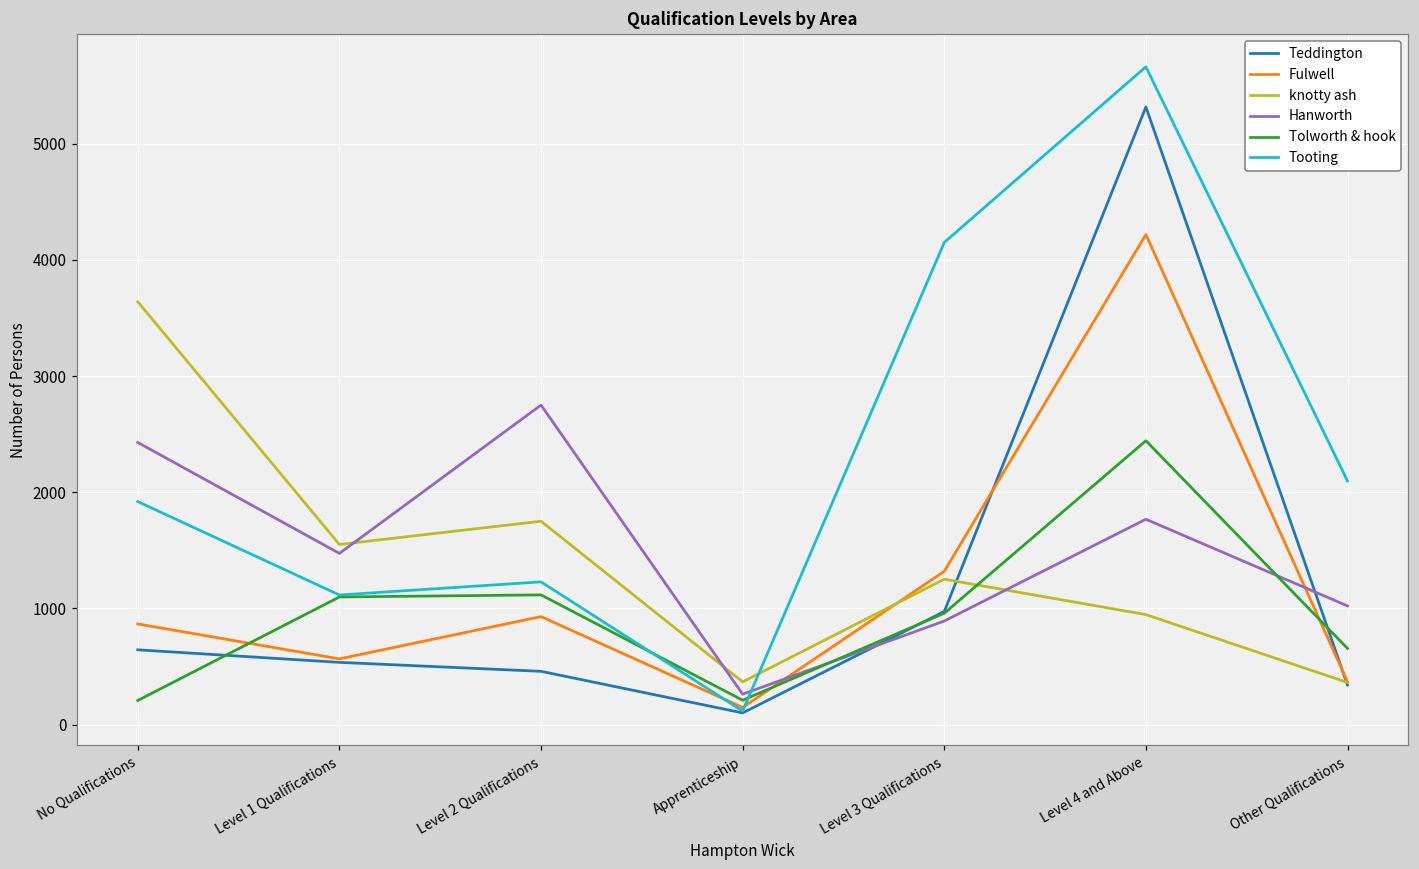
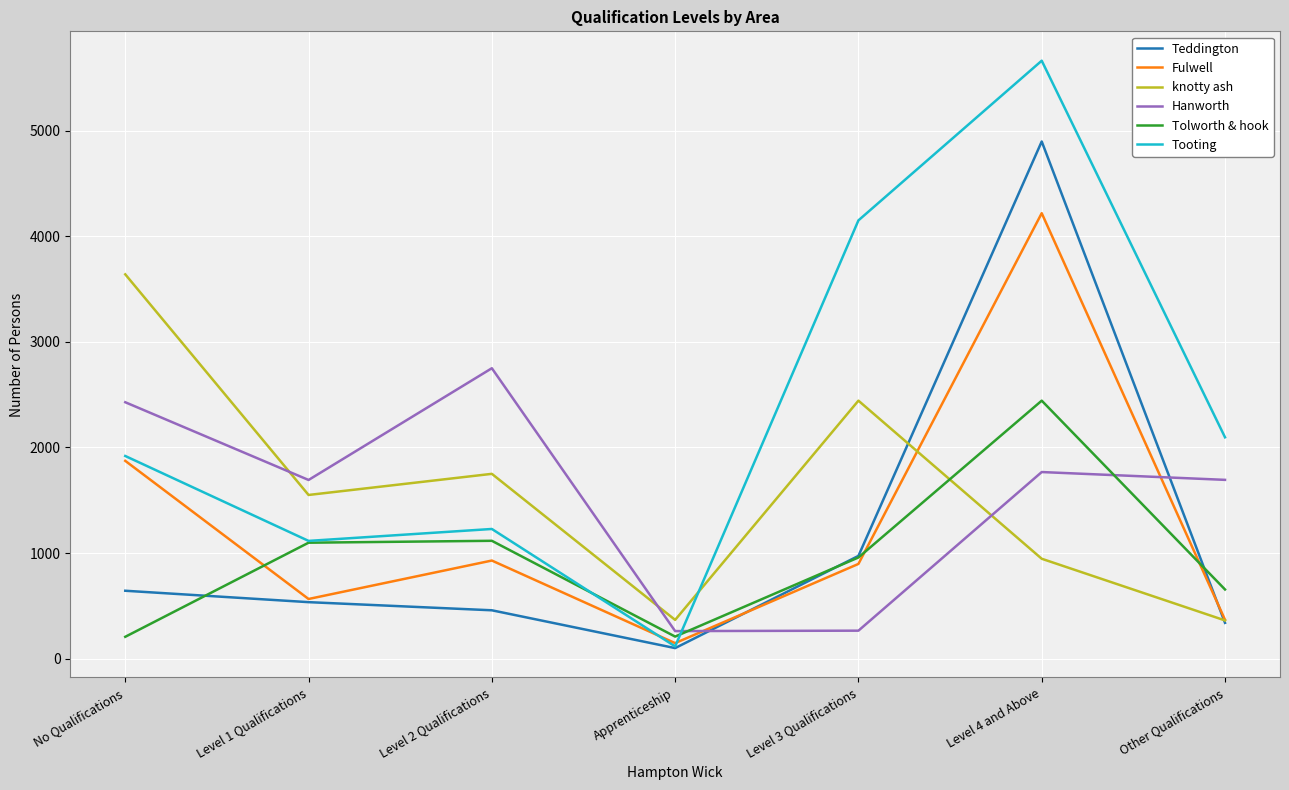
  {
    "Teddington": {
      "No Qualifications": 640,
      "Level 1 Qualifications": 540,
      "Level 2 Qualifications": 460,
-     "Level 4 and Above": 5320
+     "Level 4 and Above": 4900
    },
    "Fulwell": {
-     "No Qualifications": 870,
+     "No Qualifications": 1870,
      "Level 1 Qualifications": 570,
      "Level 2 Qualifications": 930,
      "Apprenticeship": 150,
-     "Level 3 Qualifications": 1320,
+     "Level 3 Qualifications": 900,
      "Level 4 and Above": 4220
    },
    "knotty ash": {
      "No Qualifications": 3640,
      "Level 1 Qualifications": 1550,
      "Level 2 Qualifications": 1750,
      "Apprenticeship": 370,
-     "Level 3 Qualifications": 1250,
+     "Level 3 Qualifications": 2440,
      "Level 4 and Above": 950
    },
    "Hanworth": {
      "No Qualifications": 2430,
-     "Level 1 Qualifications": 1470,
+     "Level 1 Qualifications": 1690,
      "Level 2 Qualifications": 2750,
      "Apprenticeship": 260,
-     "Level 3 Qualifications": 890,
+     "Level 3 Qualifications": 270,
      "Level 4 and Above": 1770,
-     "Other Qualifications": 1020
+     "Other Qualifications": 1690
    },
    "Tolworth & hook": {
      "No Qualifications": 210,
      "Level 2 Qualifications": 1120,
      "Apprenticeship": 210,
      "Level 4 and Above": 2440,
      "Other Qualifications": 660
    },
    "Tooting": {
      "No Qualifications": 1920,
      "Level 2 Qualifications": 1230,
      "Level 3 Qualifications": 4150,
      "Level 4 and Above": 5660,
      "Other Qualifications": 2100
    }
  }
